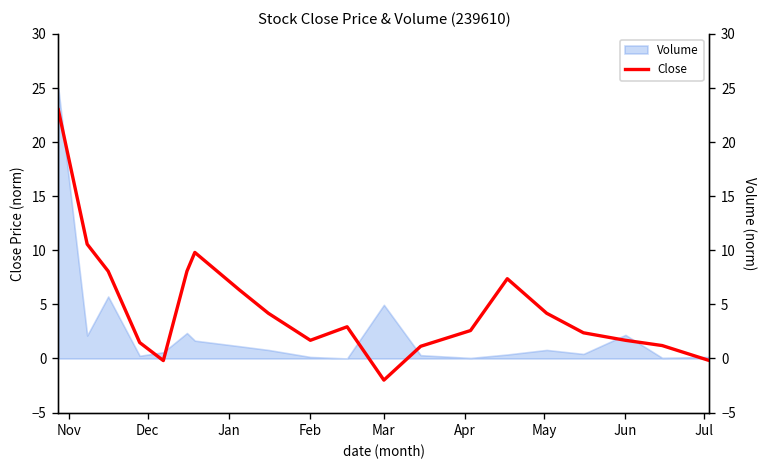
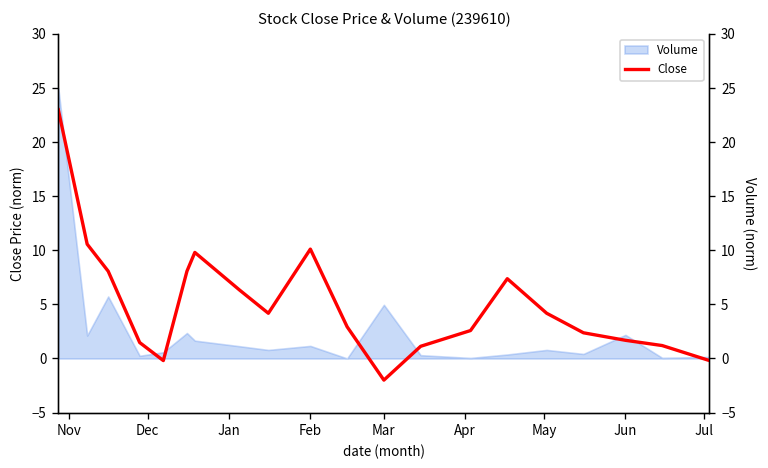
  {
    "Volume": {
-     "Feb": 0,
+     "Feb": 1,
      "Mar": 5,
      "Jun": 2
    },
    "Close": {
-     "Feb": 2,
+     "Feb": 10,
      "Mar": -2,
      "Jun": 2
    }
  }
